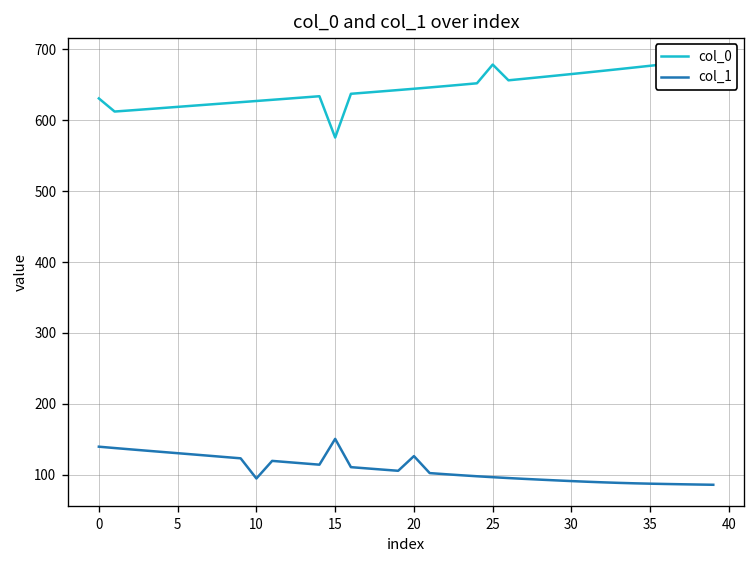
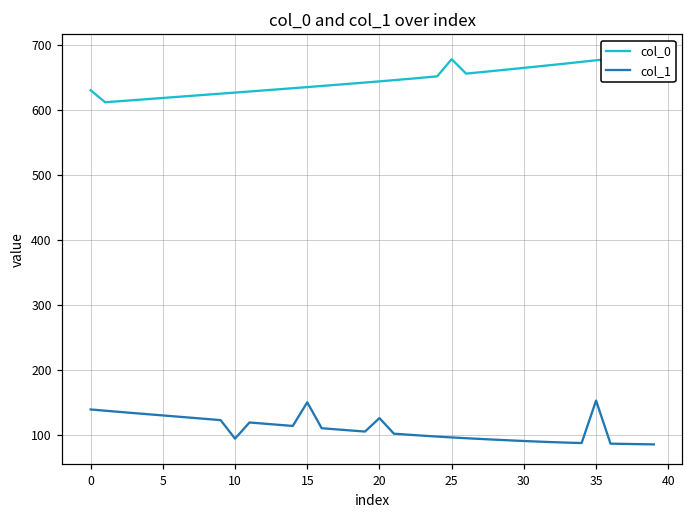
  {
    "col_0": {
      "0": 630,
      "5": 620,
      "10": 630,
-     "15": 580,
+     "15": 640,
      "20": 640,
      "25": 680,
      "30": 670,
      "35": 680
    },
    "col_1": {
      "0": 140,
      "5": 130,
      "10": 90,
      "15": 150,
      "20": 130,
      "25": 100,
      "30": 90,
-     "35": 90
+     "35": 150
    }
  }
